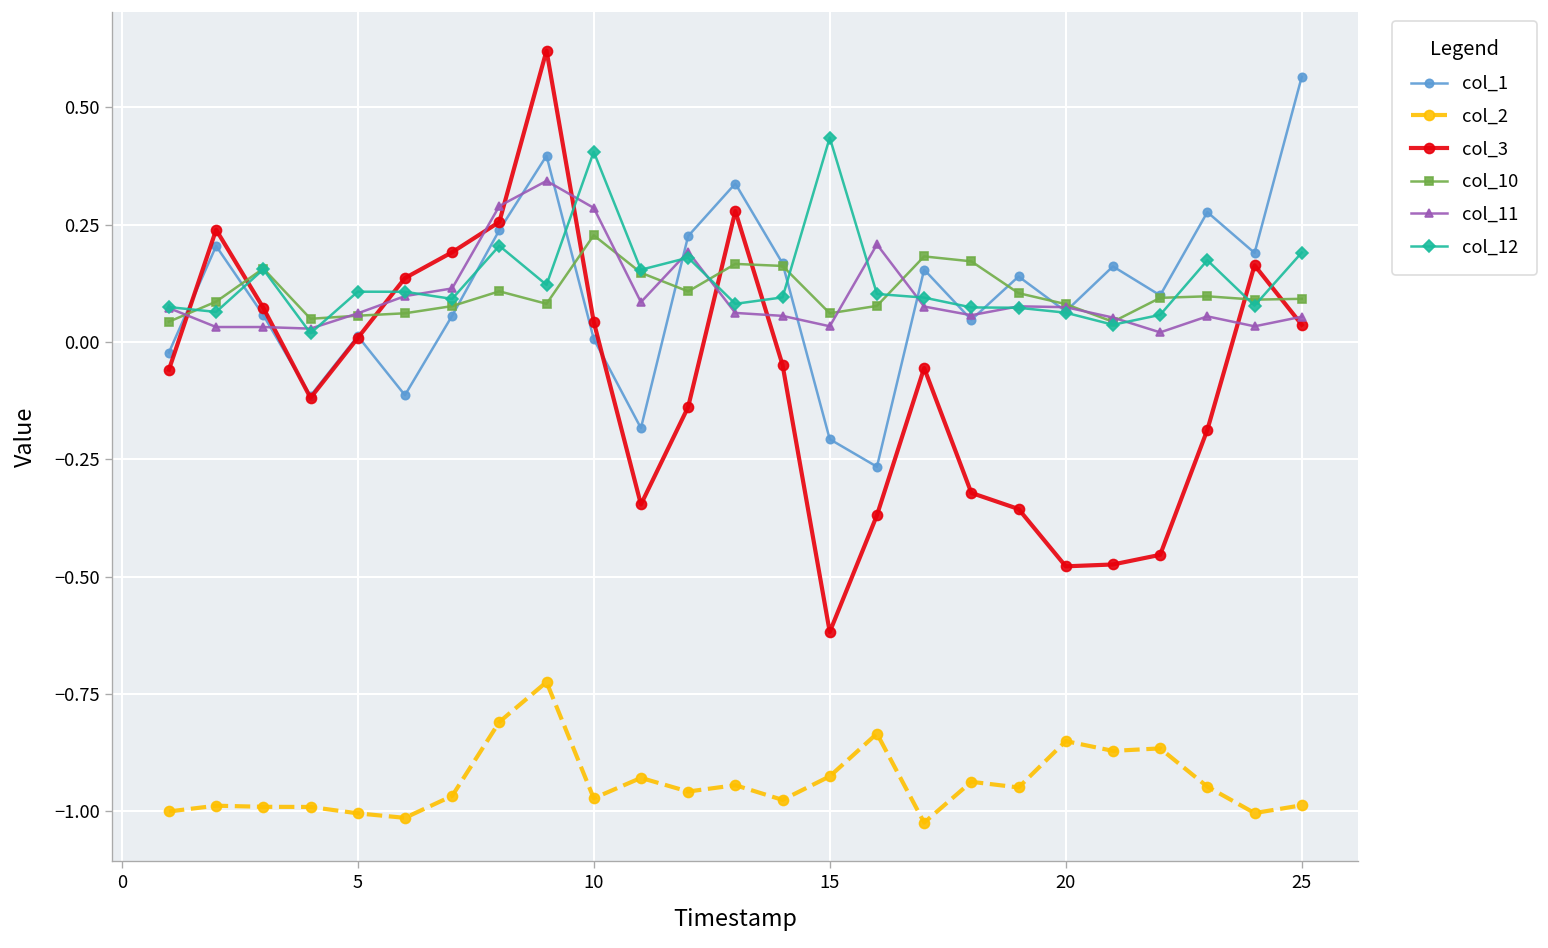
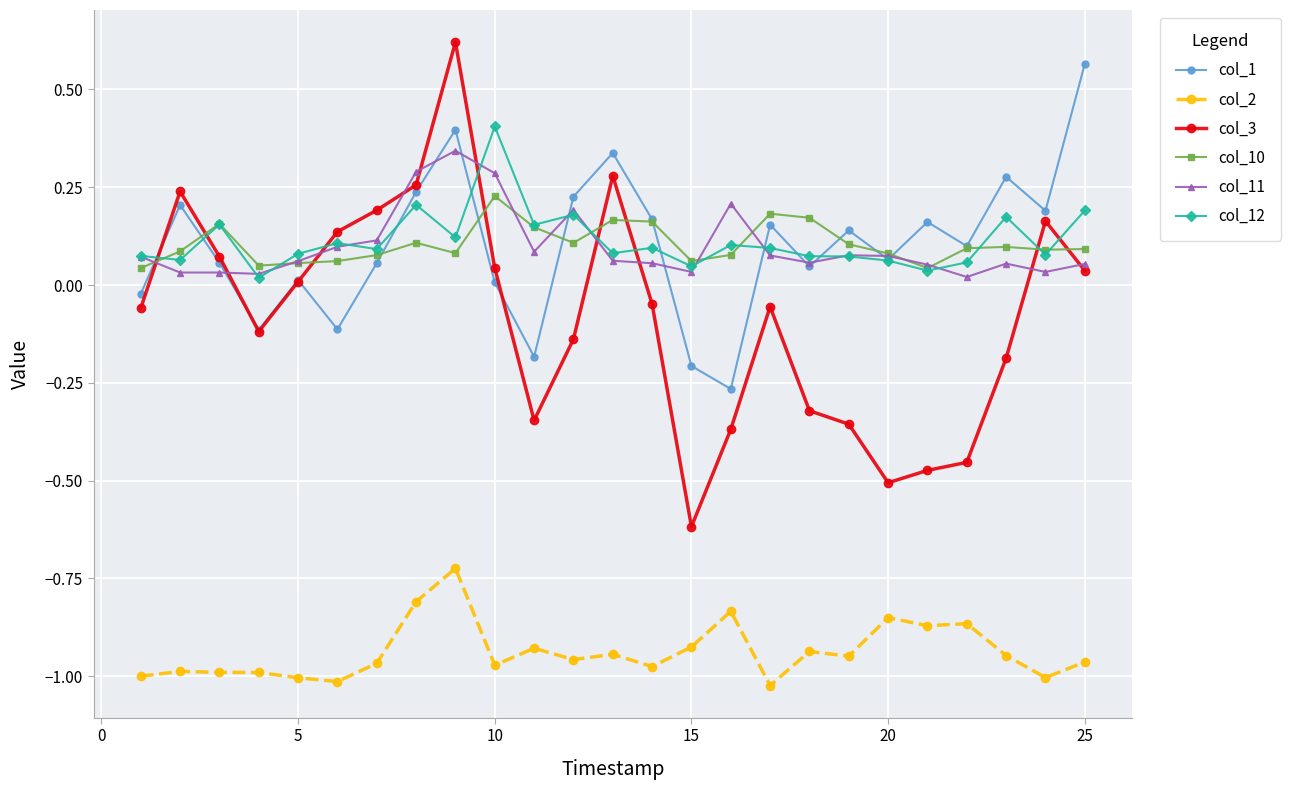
  {
    "col_1": {
      "10": 0.01,
      "15": -0.21,
      "25": 0.57
    },
    "col_2": {
      "5": -1.00,
      "10": -0.97,
      "15": -0.93,
      "20": -0.85,
-     "25": -0.99
+     "25": -0.96
    },
    "col_3": {
      "10": 0.04,
      "15": -0.62,
-     "20": -0.48,
+     "20": -0.51,
      "25": 0.04
    },
    "col_10": {
      "10": 0.23,
      "15": 0.06,
      "20": 0.08,
      "25": 0.09
    },
    "col_11": {
      "10": 0.29,
      "15": 0.03,
      "20": 0.07,
      "25": 0.05
    },
    "col_12": {
-     "5": 0.11,
+     "5": 0.08,
      "10": 0.41,
-     "15": 0.44,
+     "15": 0.05,
      "25": 0.19
    }
  }
